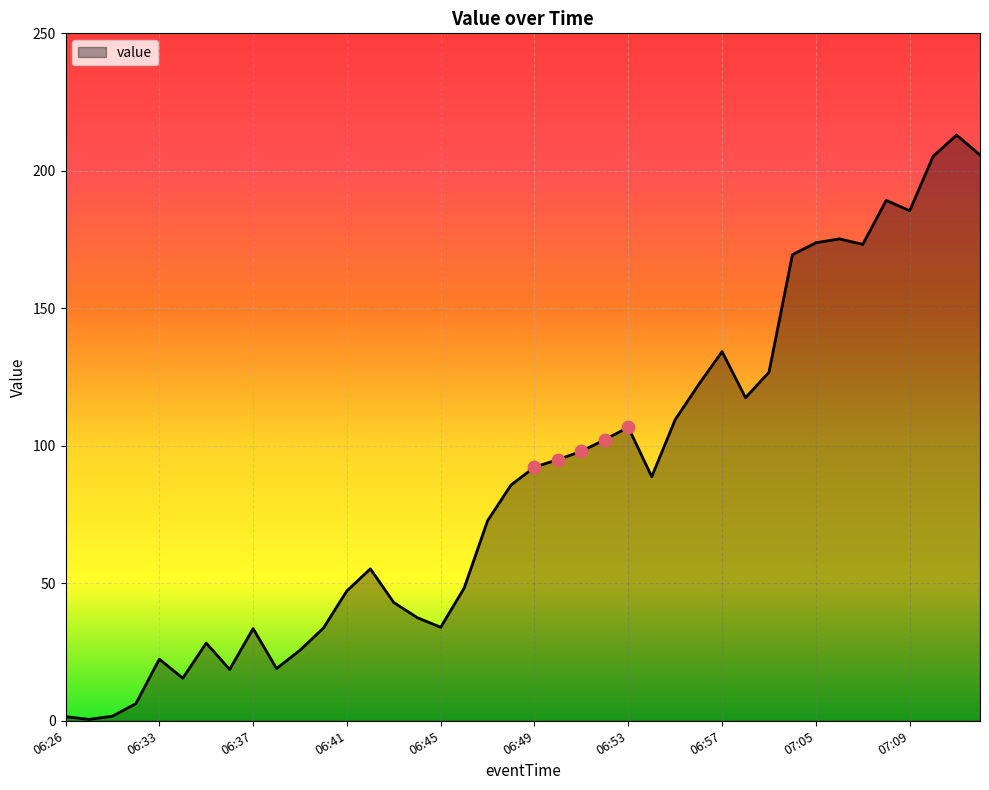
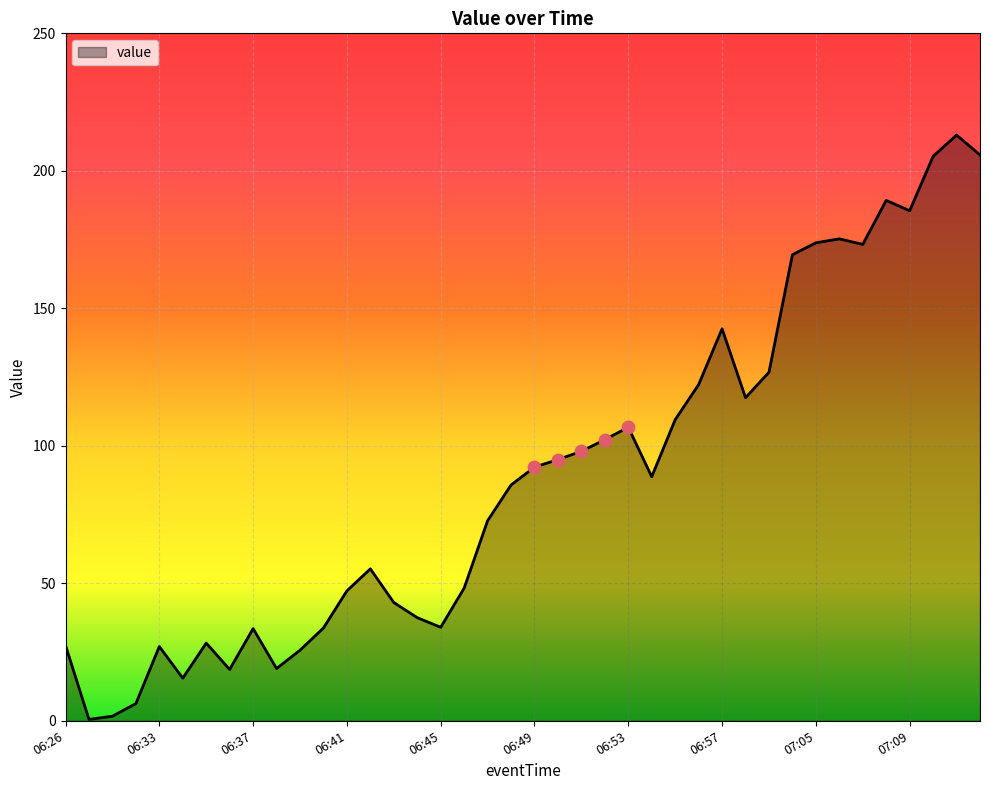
  {
    "value": {
-     "06:26": 2,
-     "06:33": 22,
+     "06:26": 27,
+     "06:33": 27,
      "06:37": 34,
      "06:41": 47,
      "06:45": 34,
-     "06:57": 134,
+     "06:57": 143,
      "07:05": 174,
      "07:09": 185
    }
  }
